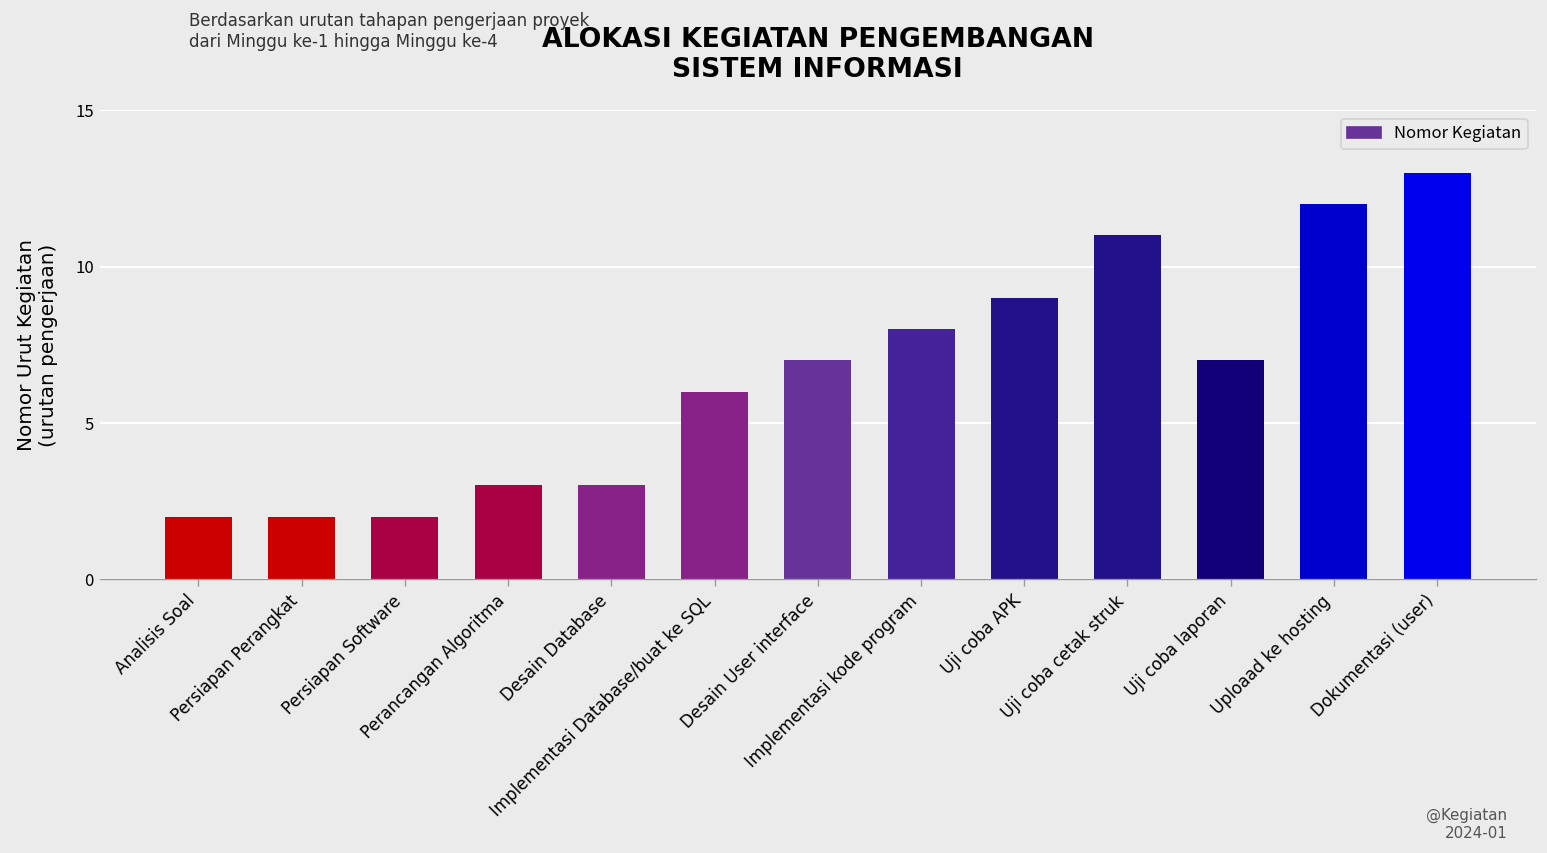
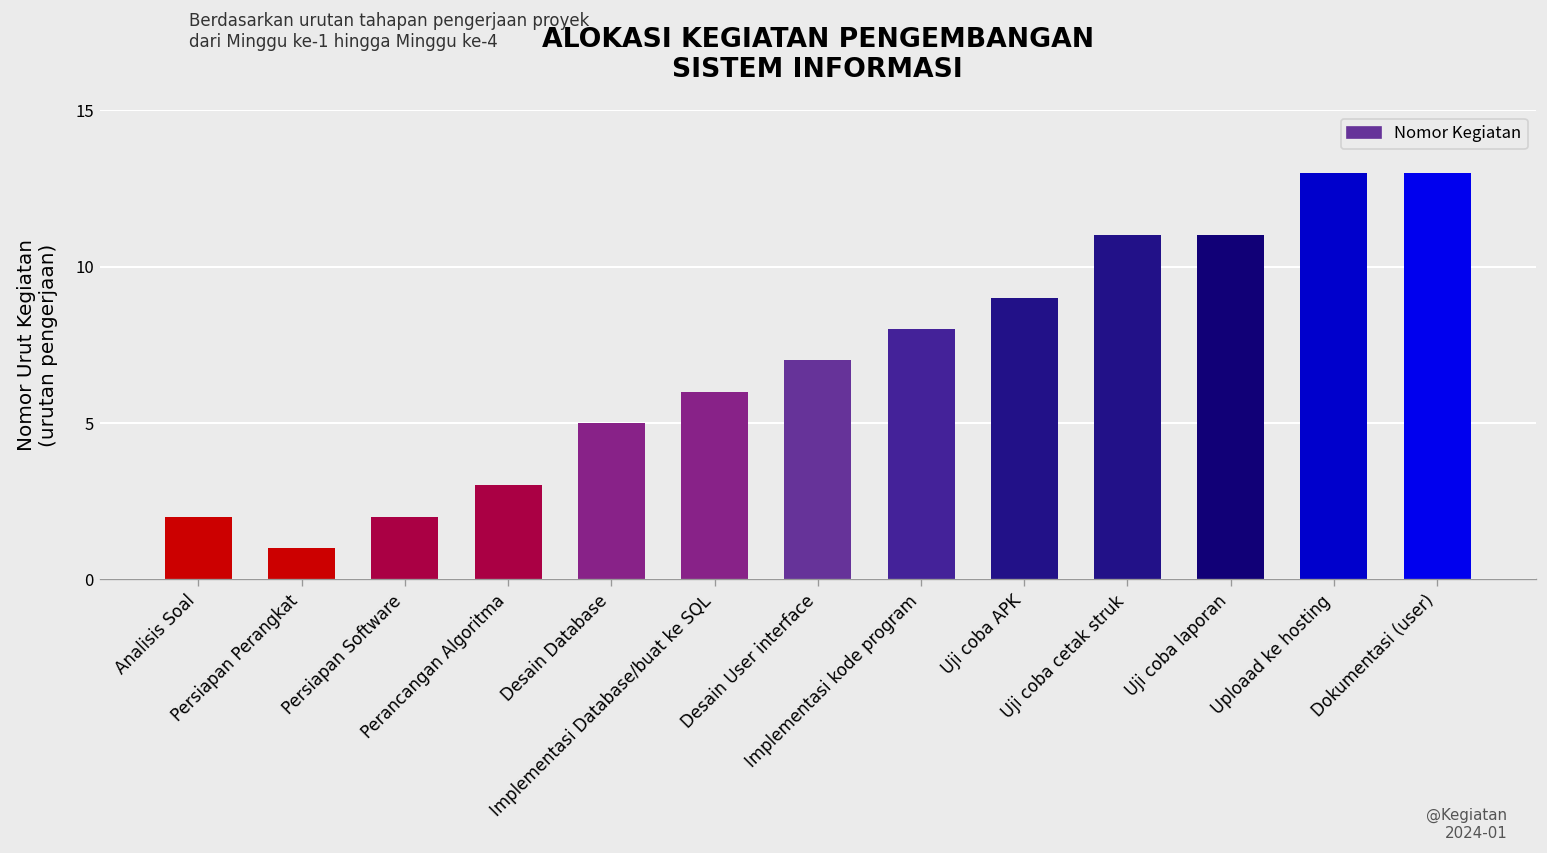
  {
    "Analisis Soal": 2,
-   "Persiapan Perangkat": 2,
+   "Persiapan Perangkat": 1,
    "Persiapan Software": 2,
    "Perancangan Algoritma": 3,
-   "Desain Database": 3,
+   "Desain Database": 5,
    "Implementasi Database/buat ke SQL": 6,
    "Desain User interface": 7,
    "Implementasi kode program": 8,
    "Uji coba APK": 9,
    "Uji coba cetak struk": 11,
-   "Uji coba laporan": 7,
-   "Uploaad ke hosting": 12,
+   "Uji coba laporan": 11,
+   "Uploaad ke hosting": 13,
    "Dokumentasi (user)": 13
  }
